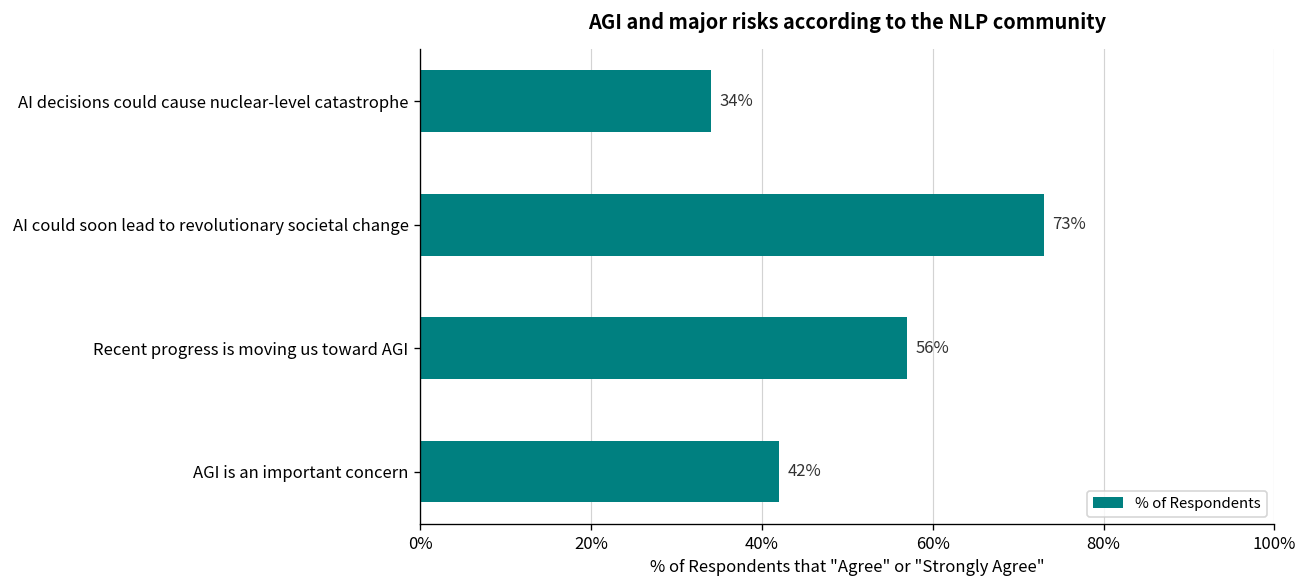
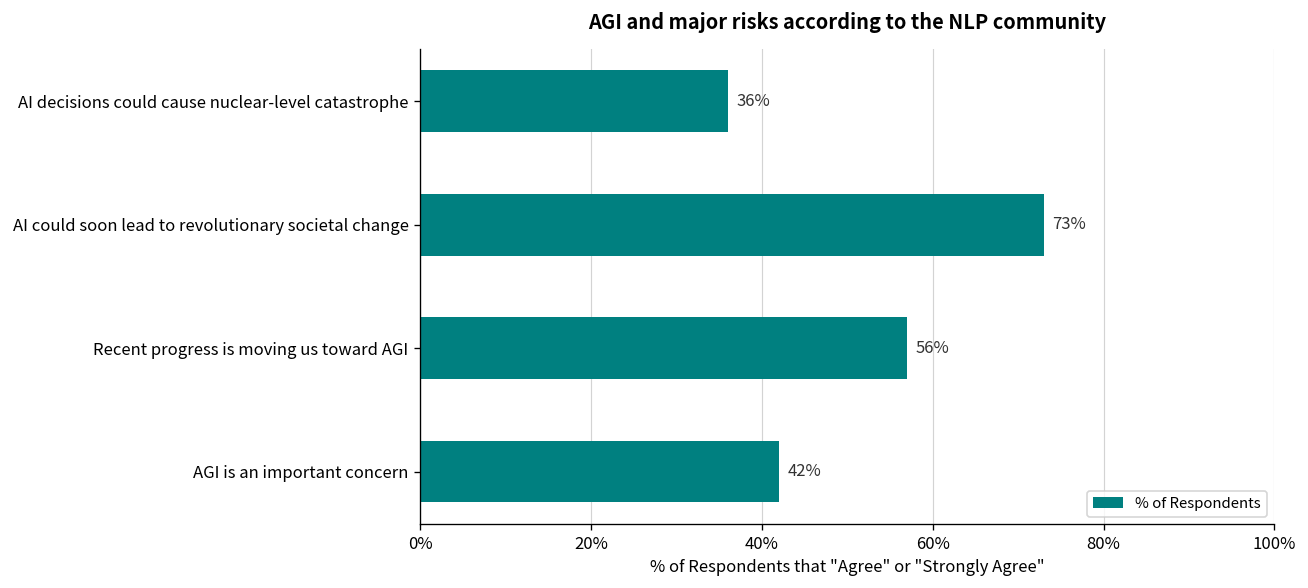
  {
-   "AI decisions could cause nuclear-level catastrophe": "34%",
+   "AI decisions could cause nuclear-level catastrophe": "36%",
    "AI could soon lead to revolutionary societal change": "73%",
    "AGI is an important concern": "42%"
  }
